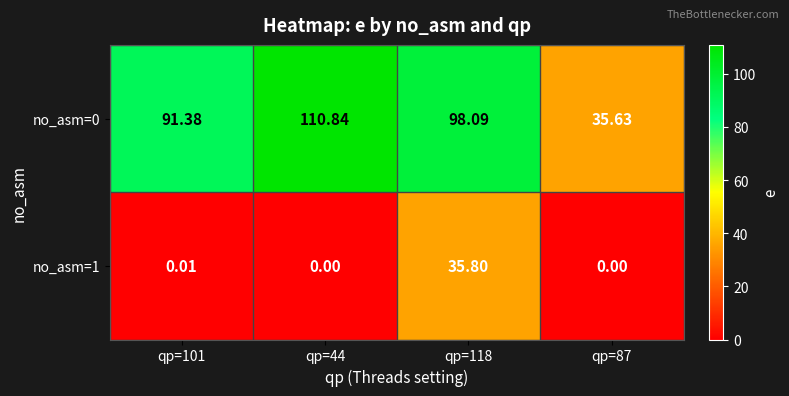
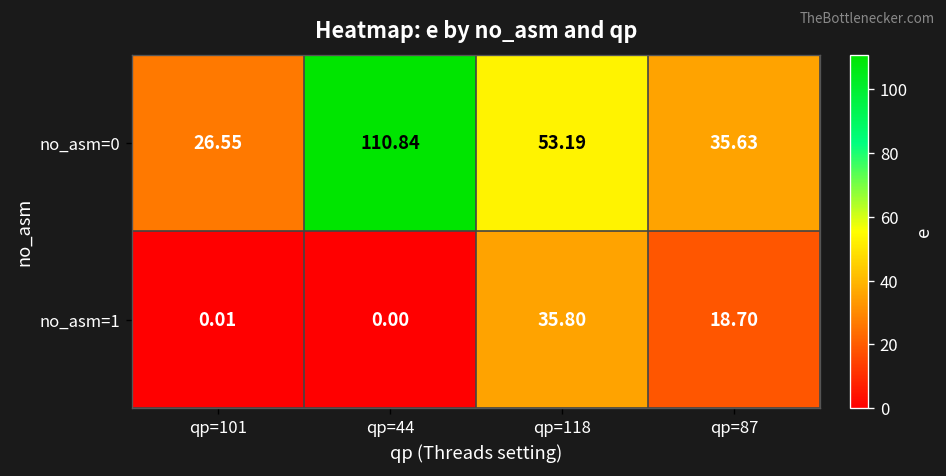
  {
    "no_asm=0": {
-     "qp=101": 91.38,
+     "qp=101": 26.55,
      "qp=44": 110.84,
-     "qp=118": 98.09,
+     "qp=118": 53.19,
      "qp=87": 35.63
    },
    "no_asm=1": {
      "qp=101": 0.01,
      "qp=44": 0.00,
      "qp=118": 35.80,
-     "qp=87": 0.00
+     "qp=87": 18.70
    }
  }
